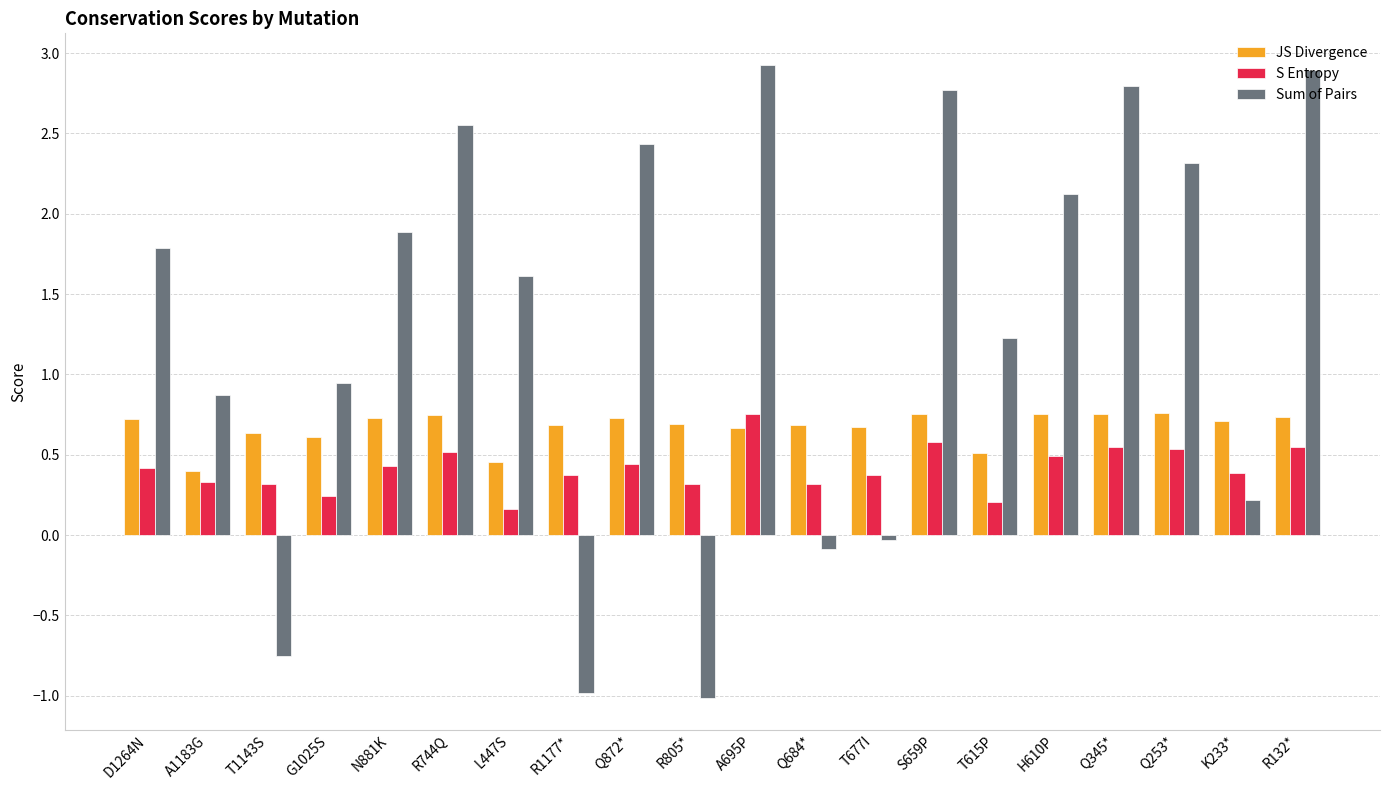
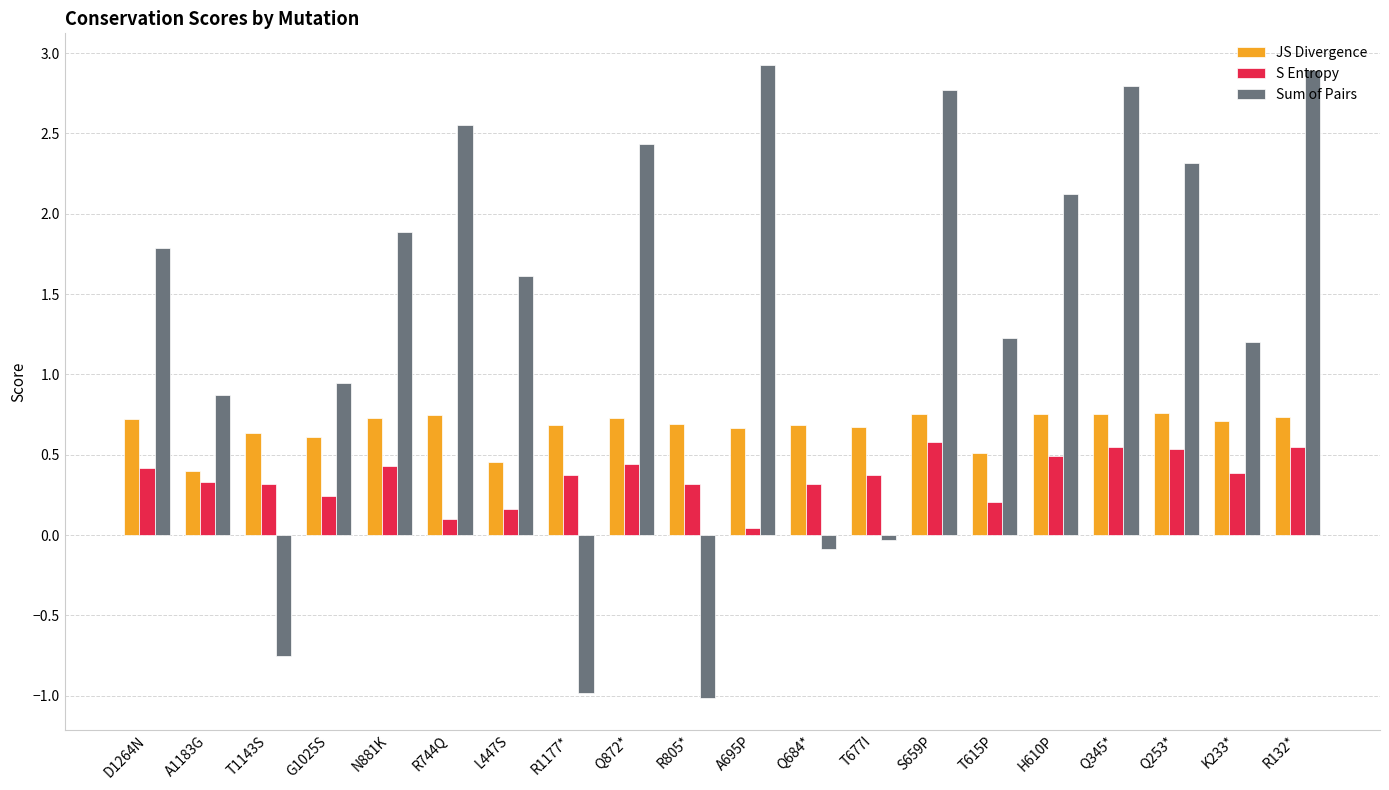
  {
    "JS Divergence": {
      "D1264N": 0.72,
      "A1183G": 0.40,
      "T1143S": 0.64,
      "G1025S": 0.61,
      "N881K": 0.73,
      "R744Q": 0.75,
      "L447S": 0.46,
      "R1177*": 0.68,
      "Q872*": 0.73,
      "R805*": 0.69,
      "A695P": 0.67,
      "Q684*": 0.69,
      "T677I": 0.68,
      "S659P": 0.76,
      "T615P": 0.51,
      "H610P": 0.75,
      "Q345*": 0.76,
      "Q253*": 0.76,
      "K233*": 0.71,
      "R132*": 0.74
    },
    "S Entropy": {
      "D1264N": 0.42,
      "A1183G": 0.33,
      "T1143S": 0.32,
      "G1025S": 0.24,
      "N881K": 0.43,
-     "R744Q": 0.52,
+     "R744Q": 0.10,
      "L447S": 0.16,
      "R1177*": 0.38,
      "Q872*": 0.44,
      "R805*": 0.32,
-     "A695P": 0.75,
+     "A695P": 0.04,
      "Q684*": 0.32,
      "T677I": 0.37,
      "S659P": 0.58,
      "T615P": 0.21,
      "H610P": 0.49,
      "Q345*": 0.55,
      "Q253*": 0.53,
      "K233*": 0.39,
      "R132*": 0.55
    },
    "Sum of Pairs": {
      "D1264N": 1.79,
      "A1183G": 0.87,
      "T1143S": -0.75,
      "G1025S": 0.95,
      "N881K": 1.88,
      "R744Q": 2.55,
      "L447S": 1.61,
      "R1177*": -0.98,
      "Q872*": 2.43,
      "R805*": -1.01,
      "A695P": 2.93,
      "Q684*": -0.08,
      "T677I": -0.03,
      "S659P": 2.77,
      "T615P": 1.23,
      "H610P": 2.13,
      "Q345*": 2.79,
      "Q253*": 2.32,
-     "K233*": 0.22,
+     "K233*": 1.20,
      "R132*": 2.89
    }
  }
